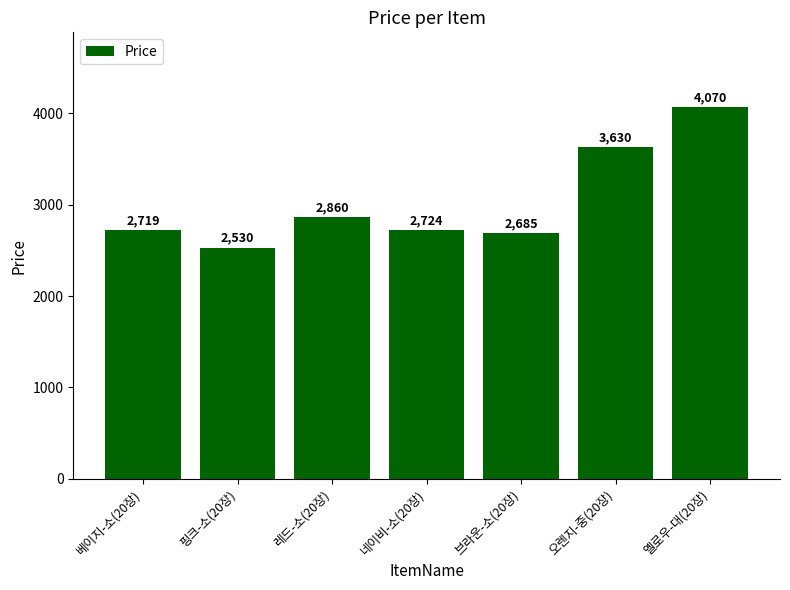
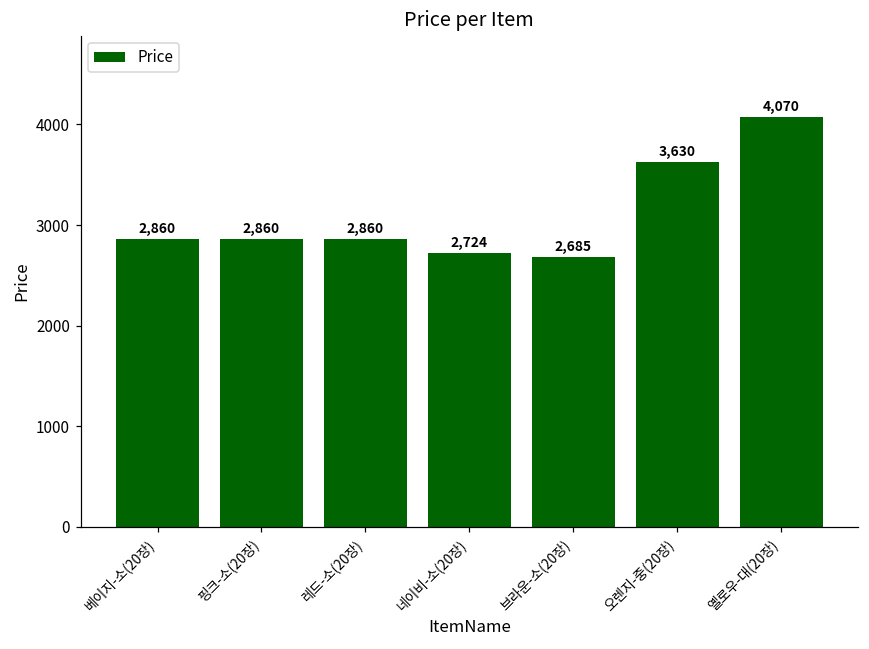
  {
-   "베이지-소(20장)": "2,719",
-   "핑크-소(20장)": "2,530",
+   "베이지-소(20장)": "2,860",
+   "핑크-소(20장)": "2,860",
    "레드-소(20장)": "2,860",
    "네이비-소(20장)": "2,724",
    "브라운-소(20장)": "2,685",
    "오렌지-중(20장)": "3,630",
    "옐로우-대(20장)": "4,070"
  }
